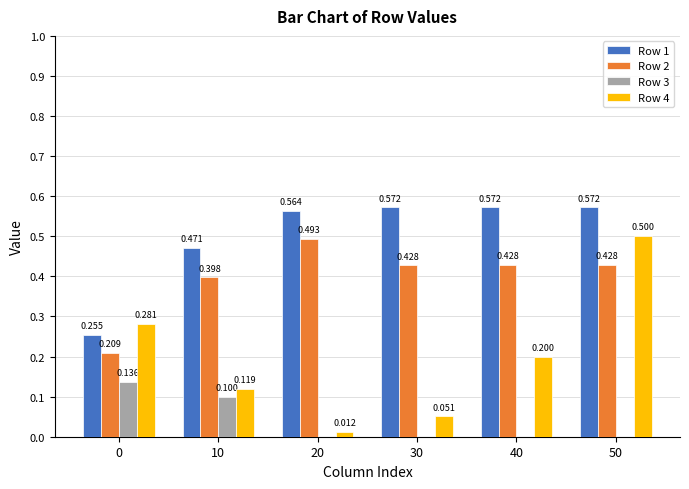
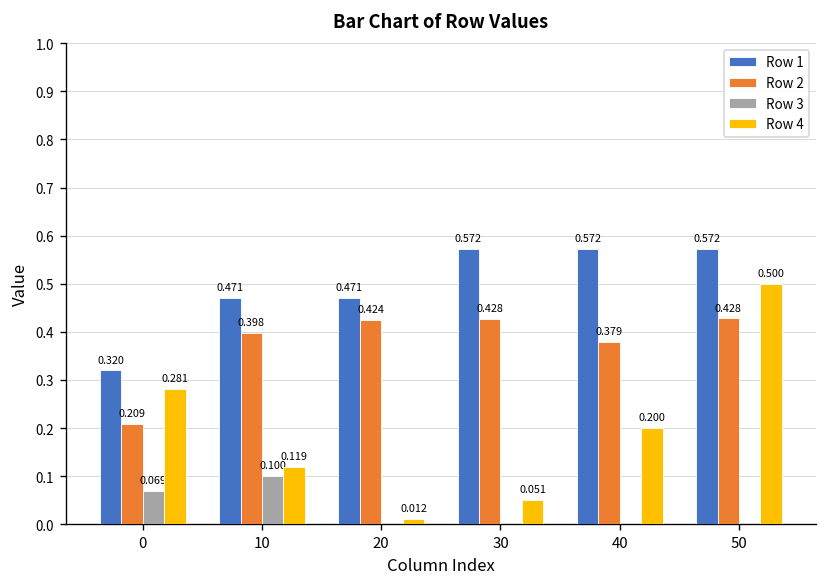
  {
    "Row 1": {
-     "0": 0.255,
+     "0": 0.320,
      "10": 0.471,
-     "20": 0.564,
+     "20": 0.471,
      "30": 0.572,
      "40": 0.572,
      "50": 0.572
    },
    "Row 2": {
      "0": 0.209,
      "10": 0.398,
-     "20": 0.493,
+     "20": 0.424,
      "30": 0.428,
-     "40": 0.428,
+     "40": 0.379,
      "50": 0.428
    },
    "Row 3": {
-     "0": 0.136,
+     "0": 0.069,
      "10": 0.100
    },
    "Row 4": {
      "0": 0.281,
      "10": 0.119,
      "20": 0.012,
      "30": 0.051,
      "40": 0.200,
      "50": 0.500
    }
  }
